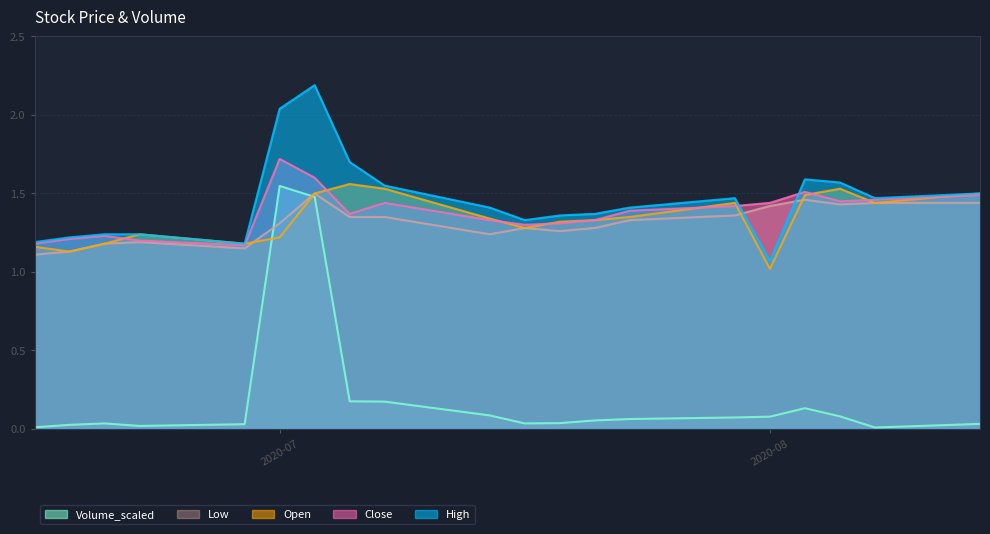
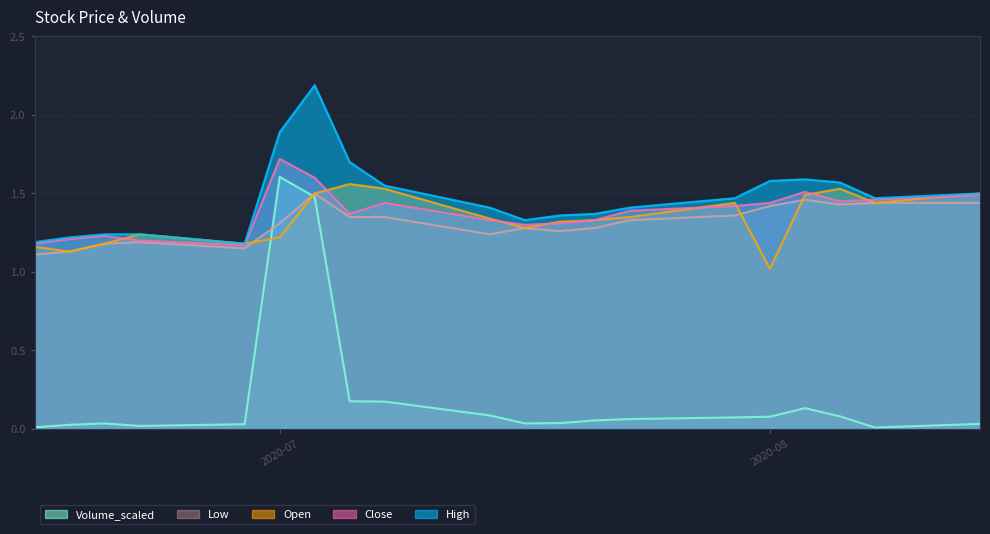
  {
    "Volume_scaled": {
-     "2020-07": 1.55,
+     "2020-07": 1.61,
      "2020-08": 0.08
    },
    "Low": {
      "2020-07": 1.31,
      "2020-08": 1.42
    },
    "Open": {
      "2020-07": 1.22,
      "2020-08": 1.02
    },
    "Close": {
      "2020-07": 1.72,
      "2020-08": 1.44
    },
    "High": {
-     "2020-07": 2.04,
-     "2020-08": 1.07
+     "2020-07": 1.89,
+     "2020-08": 1.58
    }
  }
